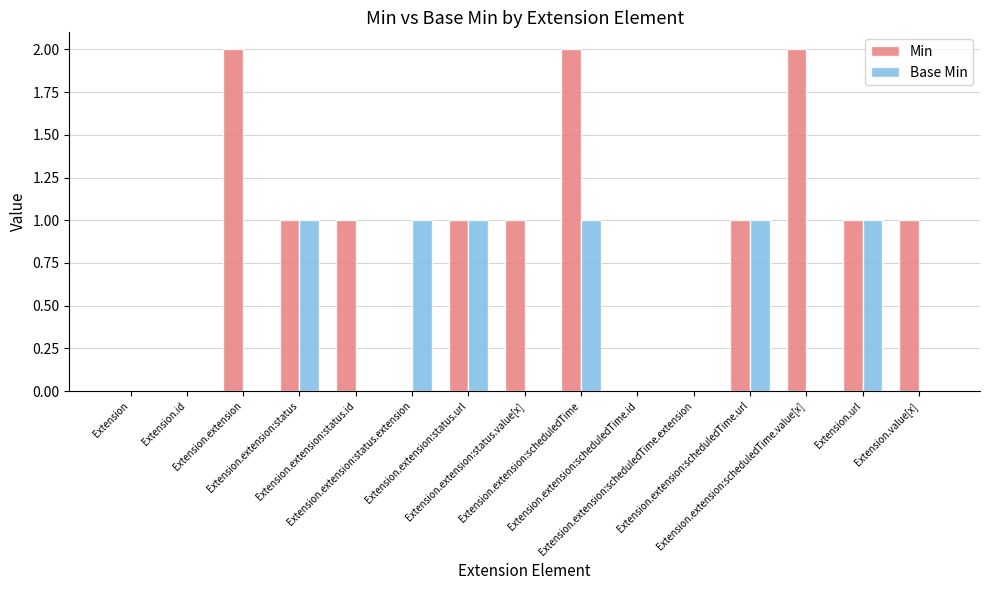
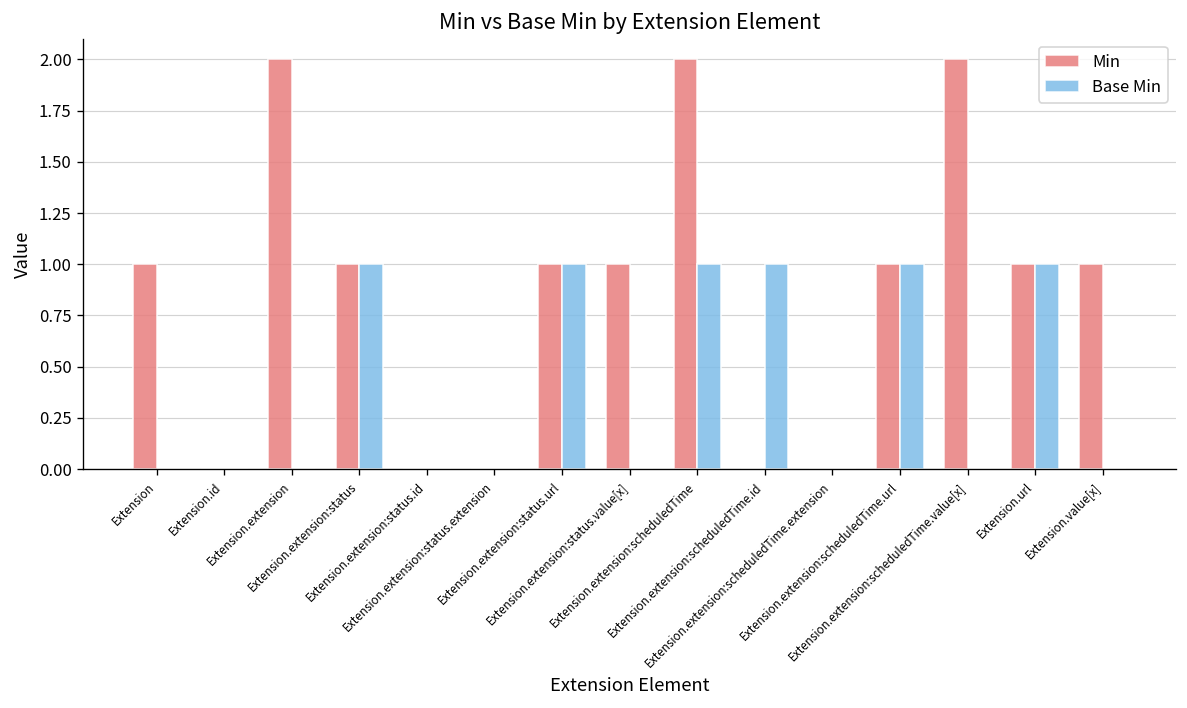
  {
    "Min": {
-     "Extension": 0,
+     "Extension": 1,
      "Extension.id": 0,
      "Extension.extension": 2,
      "Extension.extension:status": 1,
-     "Extension.extension:status.id": 1,
+     "Extension.extension:status.id": 0,
      "Extension.extension:status.extension": 0,
      "Extension.extension:status.url": 1,
      "Extension.extension:status.value[x]": 1,
      "Extension.extension:scheduledTime": 2,
      "Extension.extension:scheduledTime.id": 0,
      "Extension.extension:scheduledTime.extension": 0,
      "Extension.extension:scheduledTime.url": 1,
      "Extension.extension:scheduledTime.value[x]": 2,
      "Extension.url": 1,
      "Extension.value[x]": 1
    },
    "Base Min": {
      "Extension": 0,
      "Extension.id": 0,
      "Extension.extension": 0,
      "Extension.extension:status": 1,
      "Extension.extension:status.id": 0,
-     "Extension.extension:status.extension": 1,
+     "Extension.extension:status.extension": 0,
      "Extension.extension:status.url": 1,
      "Extension.extension:status.value[x]": 0,
      "Extension.extension:scheduledTime": 1,
-     "Extension.extension:scheduledTime.id": 0,
+     "Extension.extension:scheduledTime.id": 1,
      "Extension.extension:scheduledTime.extension": 0,
      "Extension.extension:scheduledTime.url": 1,
      "Extension.extension:scheduledTime.value[x]": 0,
      "Extension.url": 1,
      "Extension.value[x]": 0
    }
  }
